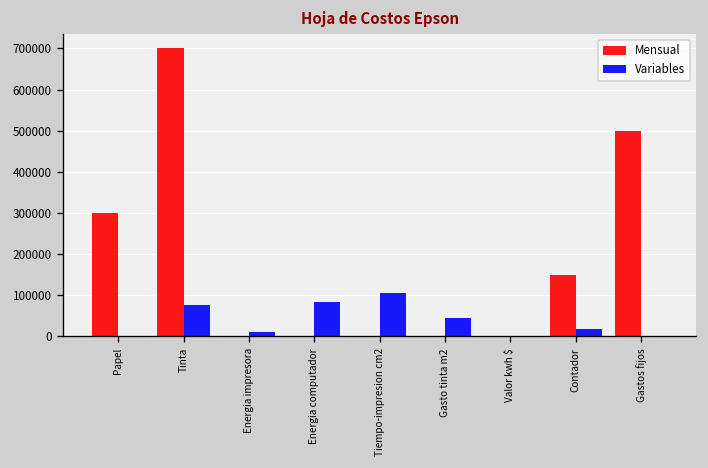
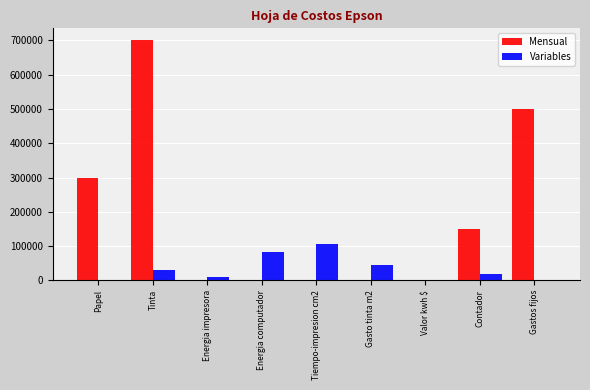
  {
    "Mensual": {
      "Papel": 300000,
      "Tinta": 700000,
      "Contador": 150000,
      "Gastos fijos": 500000
    },
    "Variables": {
-     "Tinta": 80000,
+     "Tinta": 30000,
      "Energia impresora": 10000,
      "Energia computador": 80000,
      "Tiempo-impresion cm2": 110000,
      "Gasto tinta m2": 50000,
      "Contador": 20000
    }
  }
